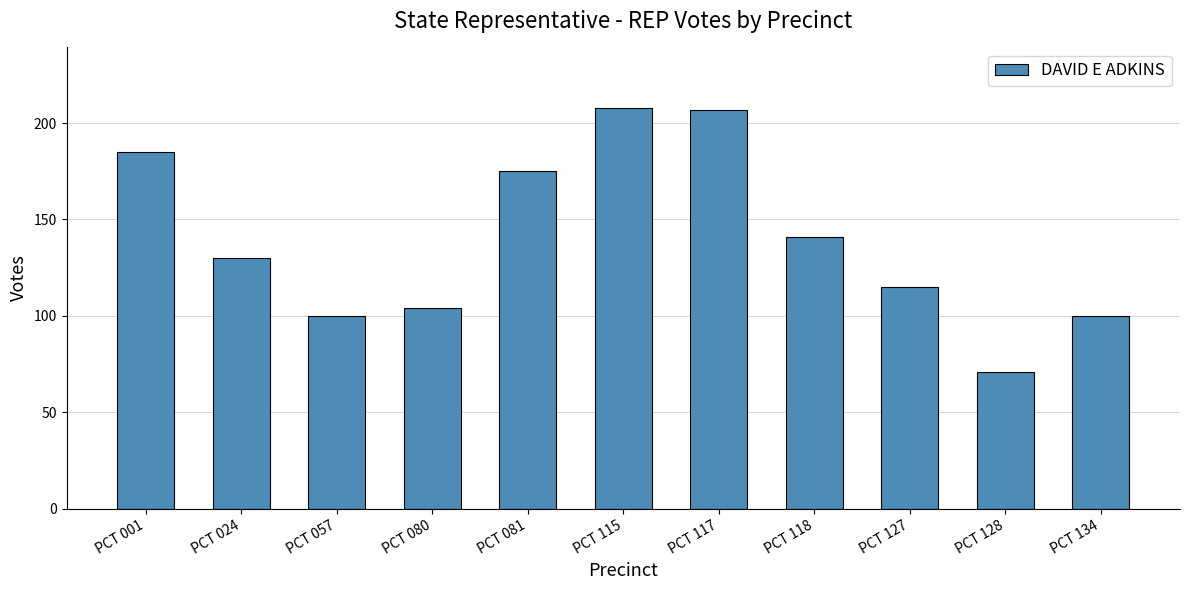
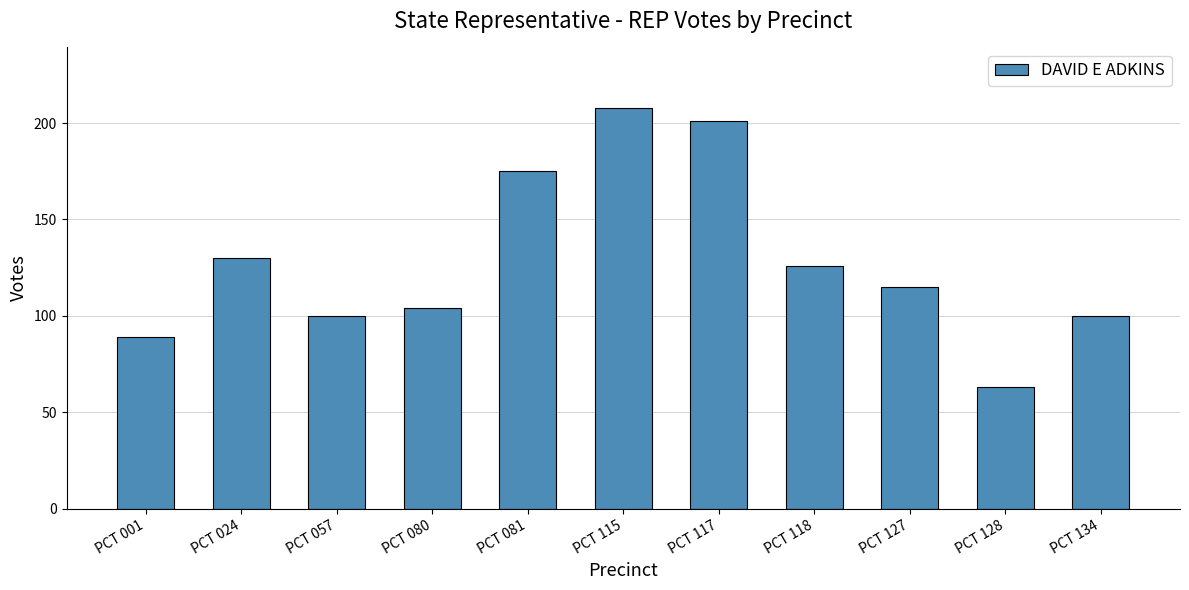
  {
-   "PCT 001": 185,
+   "PCT 001": 89,
    "PCT 024": 130,
    "PCT 057": 100,
    "PCT 080": 104,
    "PCT 081": 175,
    "PCT 115": 208,
-   "PCT 117": 207,
-   "PCT 118": 141,
+   "PCT 117": 201,
+   "PCT 118": 126,
    "PCT 127": 115,
-   "PCT 128": 71,
+   "PCT 128": 63,
    "PCT 134": 100
  }
